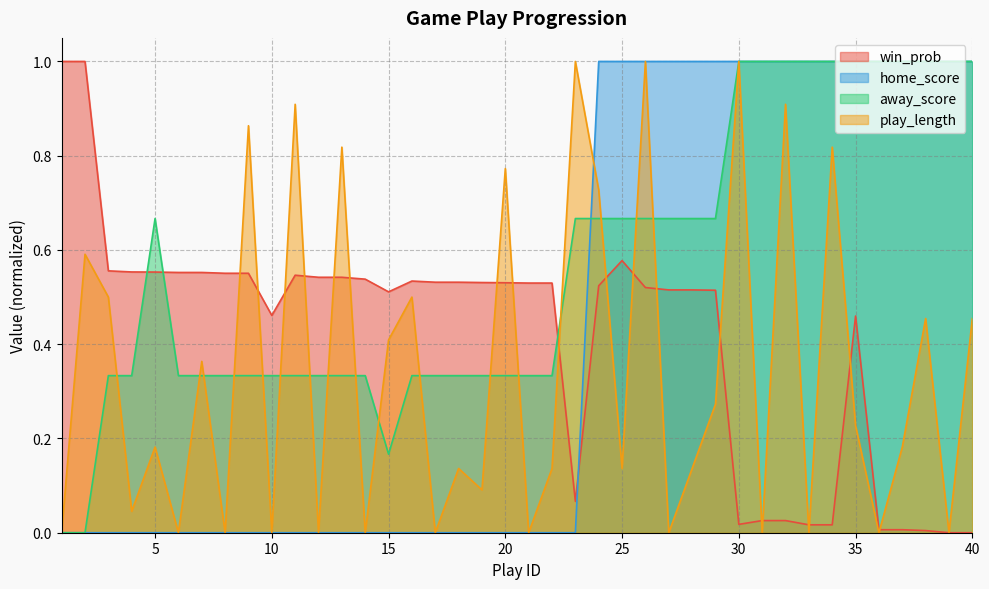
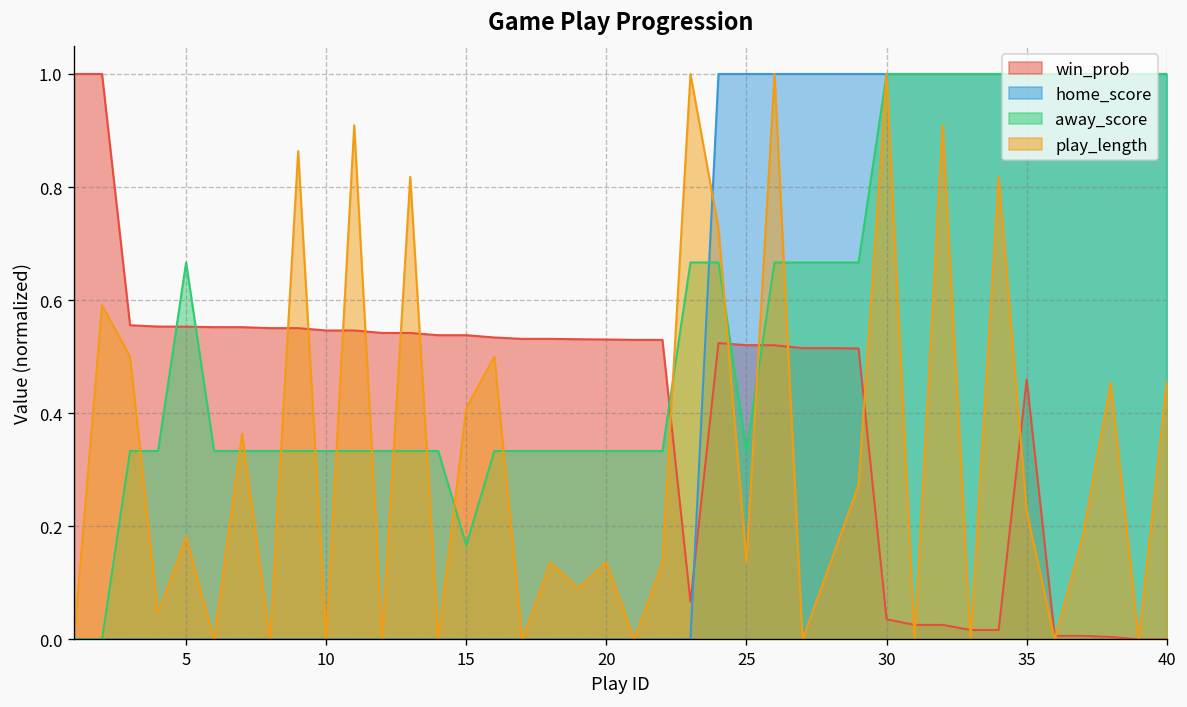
  {
    "win_prob": {
      "5": 0.55,
-     "10": 0.46,
-     "15": 0.51,
+     "10": 0.55,
+     "15": 0.54,
      "20": 0.53,
-     "25": 0.58,
-     "30": 0.02,
+     "25": 0.52,
+     "30": 0.04,
      "35": 0.46,
      "40": 0.00
    },
    "home_score": {
      "5": 0.00,
      "15": 0.00,
      "20": 0.00,
      "25": 1.00
    },
    "away_score": {
      "5": 0.67,
      "10": 0.33,
      "15": 0.17,
      "20": 0.33,
-     "25": 0.67
+     "25": 0.33
    },
    "play_length": {
      "5": 0.18,
      "15": 0.41,
-     "20": 0.77,
+     "20": 0.14,
      "25": 0.14,
      "35": 0.23,
      "40": 0.45
    }
  }
